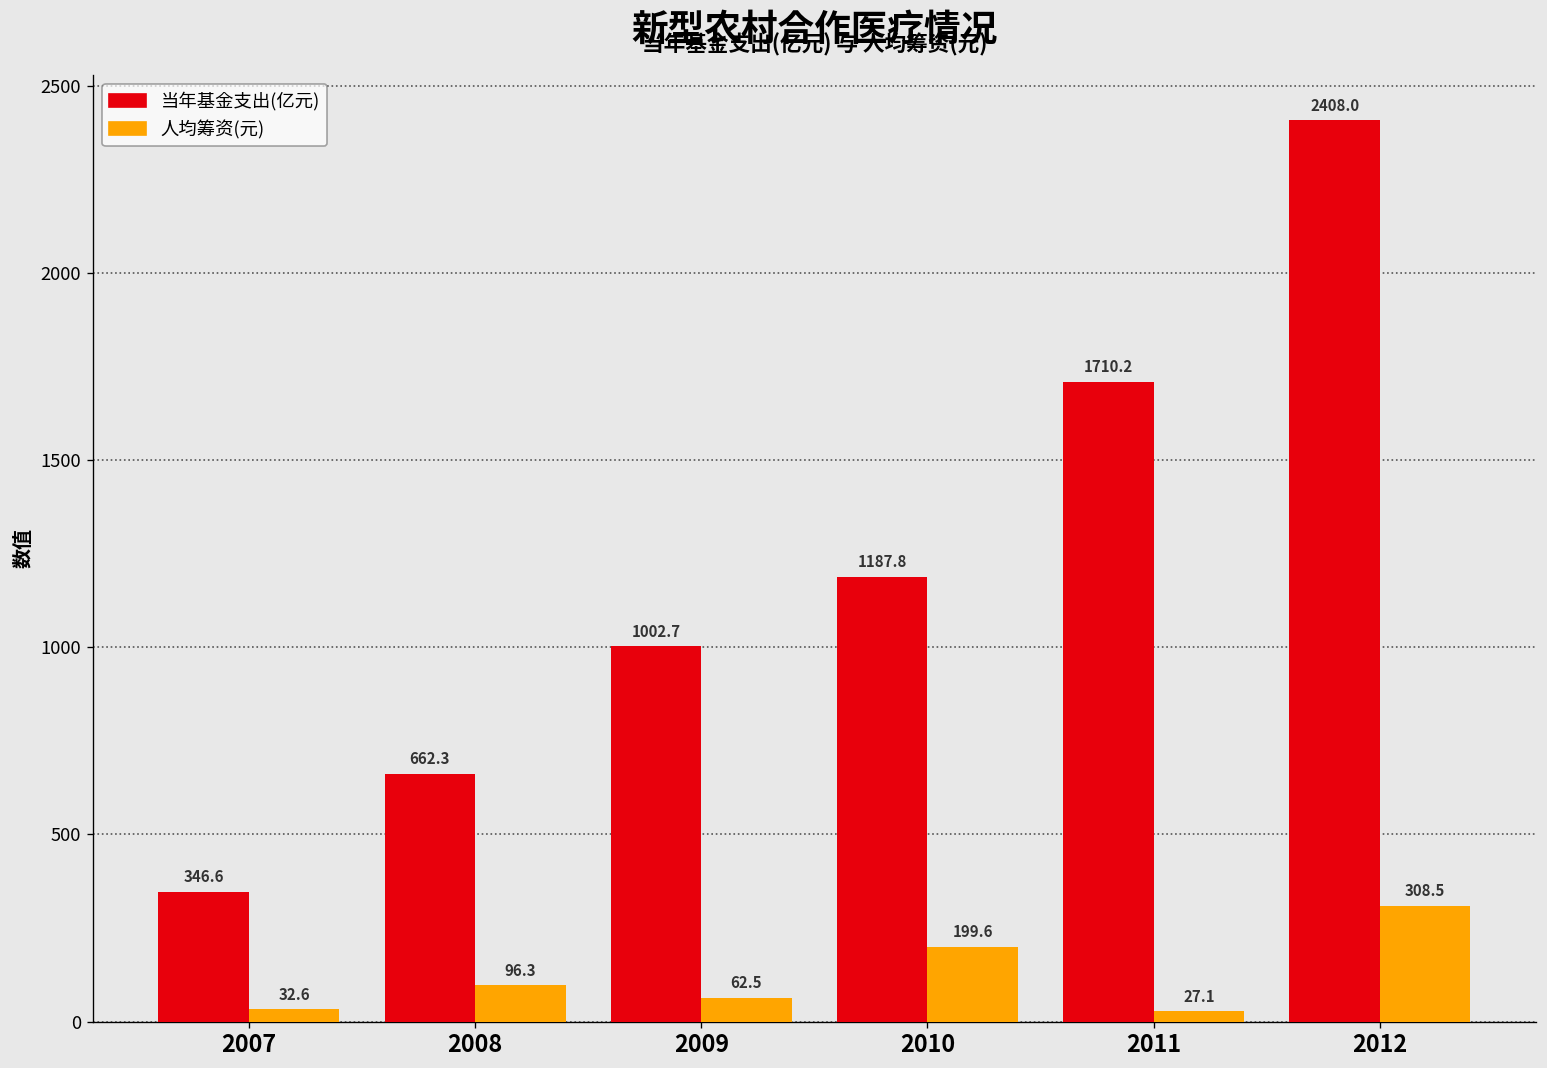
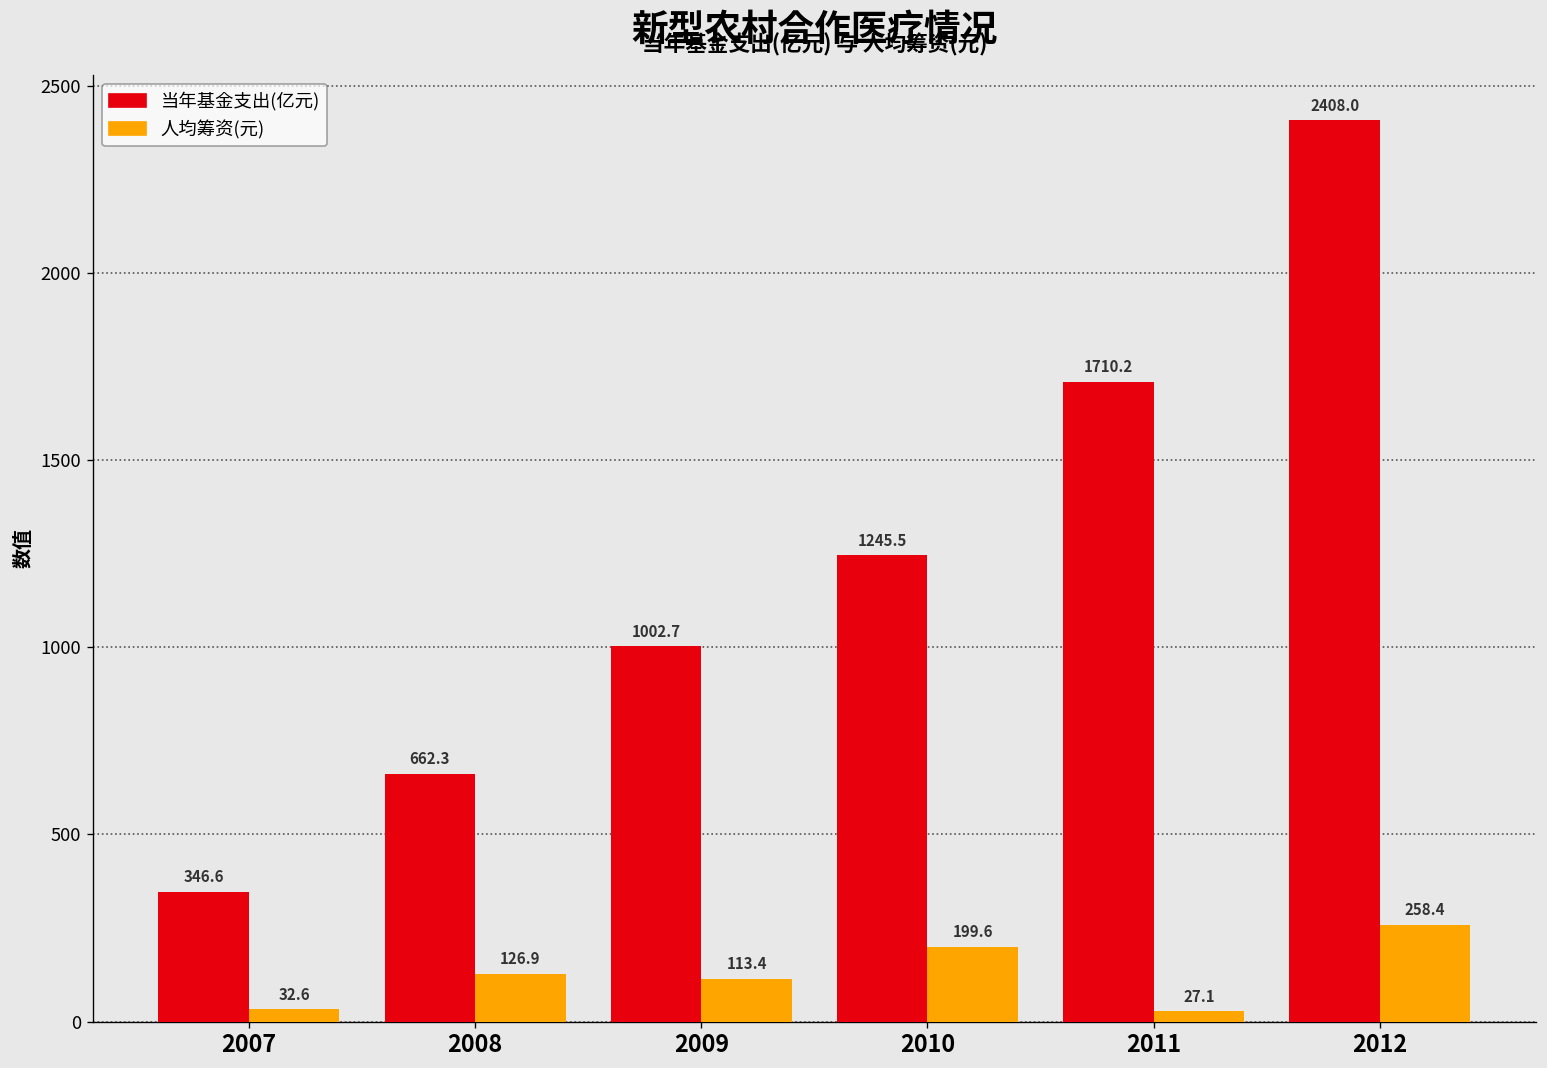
  {
    "当年基金支出(亿元)": {
      "2007": 346.6,
      "2008": 662.3,
      "2009": 1002.7,
-     "2010": 1187.8,
+     "2010": 1245.5,
      "2011": 1710.2,
      "2012": 2408.0
    },
    "人均筹资(元)": {
      "2007": 32.6,
-     "2008": 96.3,
-     "2009": 62.5,
+     "2008": 126.9,
+     "2009": 113.4,
      "2010": 199.6,
      "2011": 27.1,
-     "2012": 308.5
+     "2012": 258.4
    }
  }
